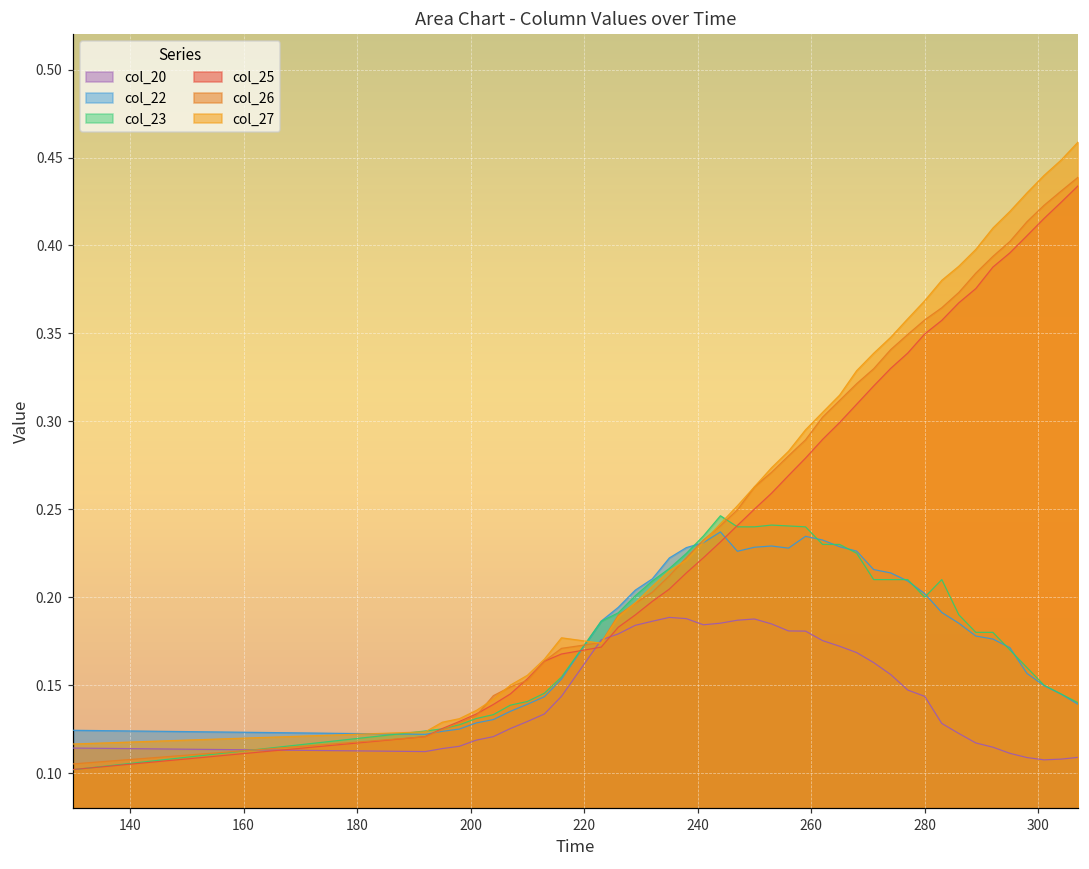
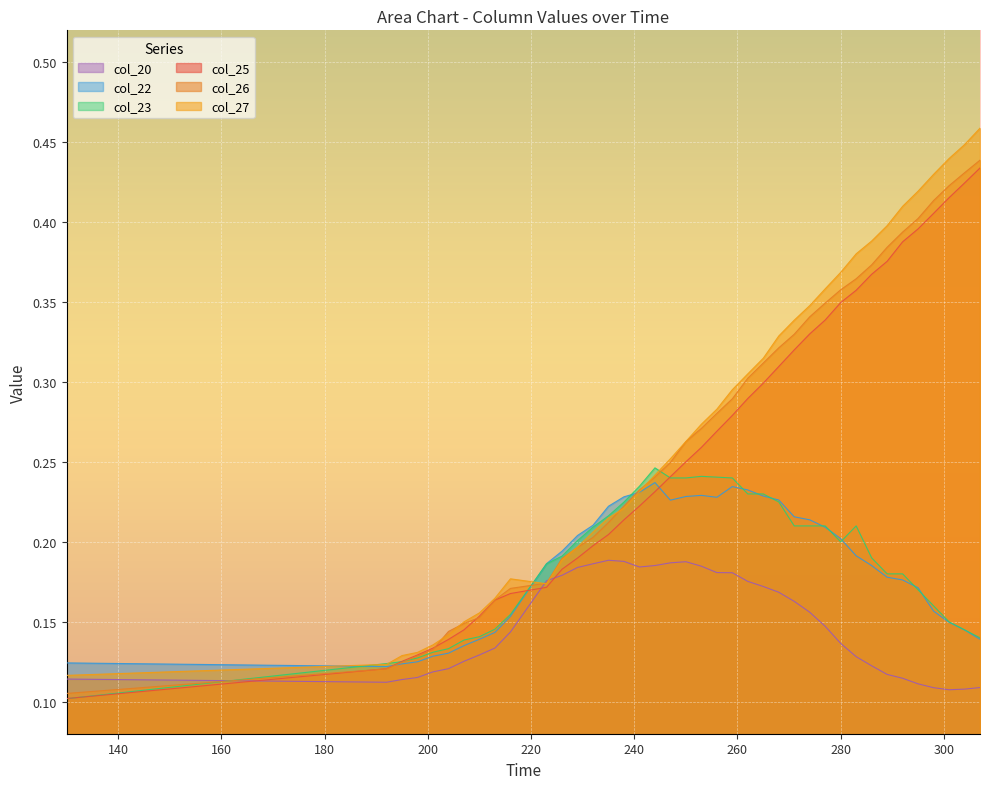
  {
    "col_20": {
-     "280": 0.144
+     "280": 0.137
    },
    "col_22": {
      "280": 0.202
    },
    "col_23": {
      "280": 0.200
    }
  }
